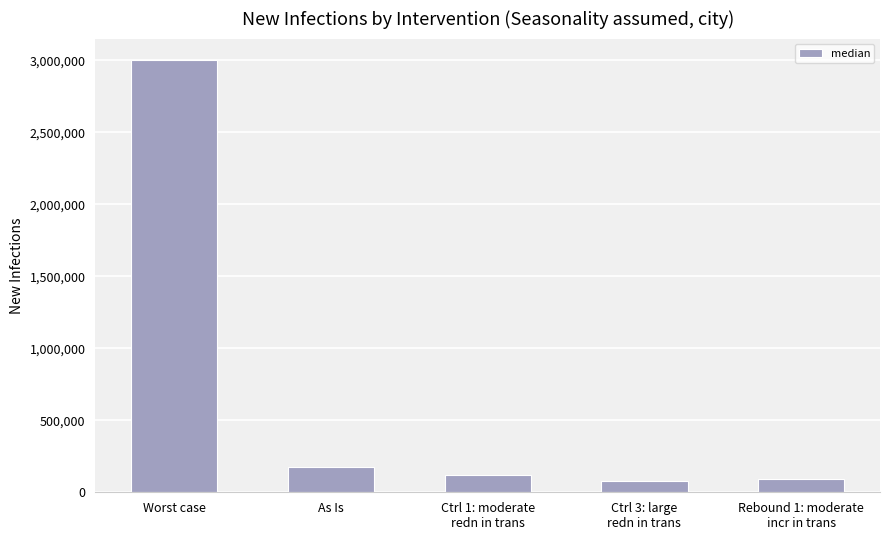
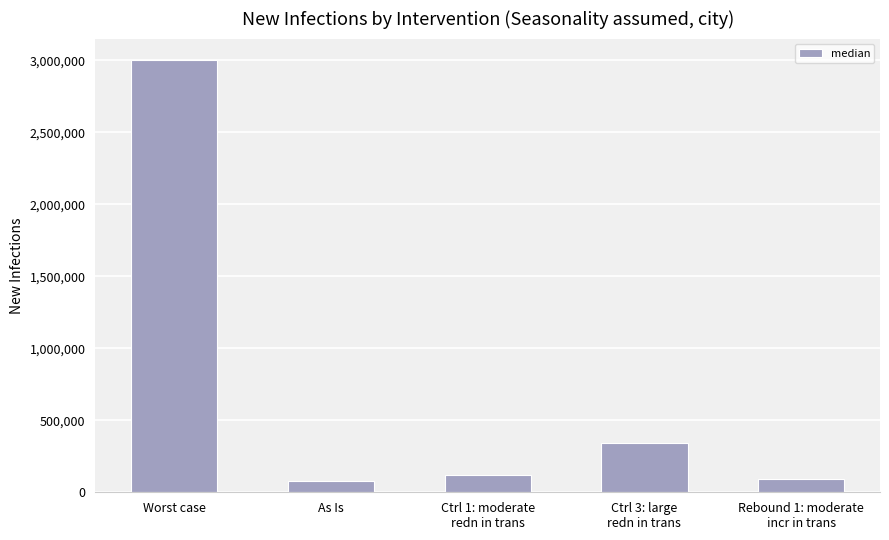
  {
    "Worst case": "3,000,000",
-   "As Is": "180,000",
+   "As Is": "80,000",
    "Ctrl 1: moderate redn in trans": "120,000",
-   "Ctrl 3: large redn in trans": "80,000",
+   "Ctrl 3: large redn in trans": "340,000",
    "Rebound 1: moderate incr in trans": "100,000"
  }
